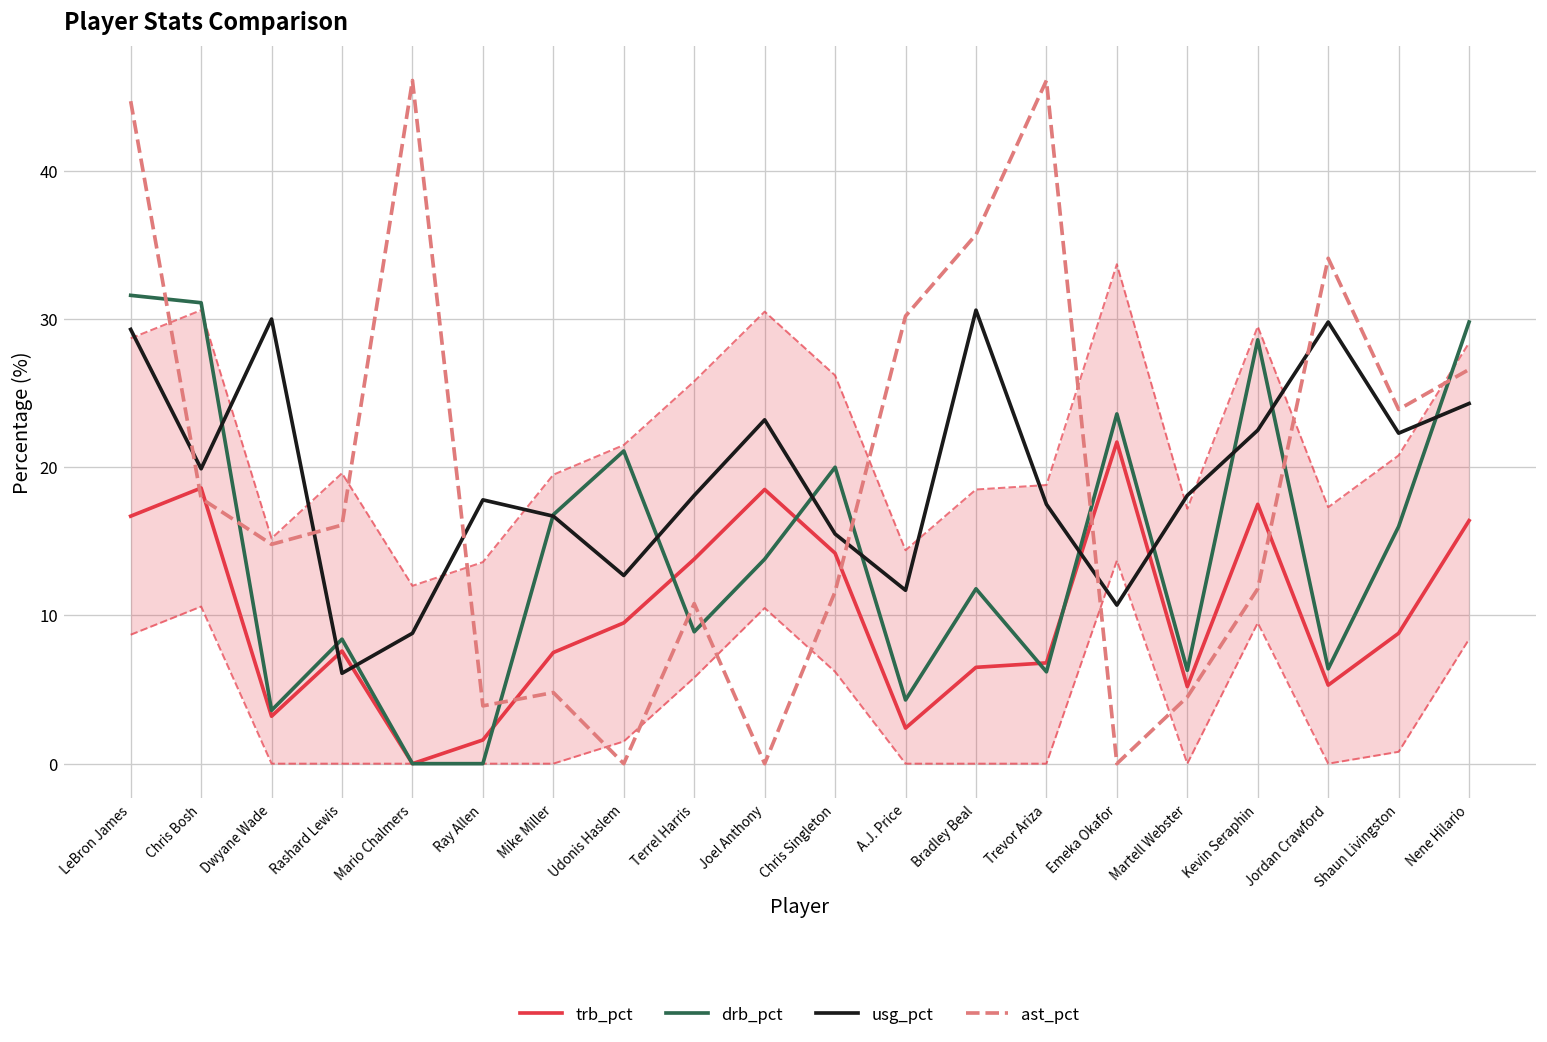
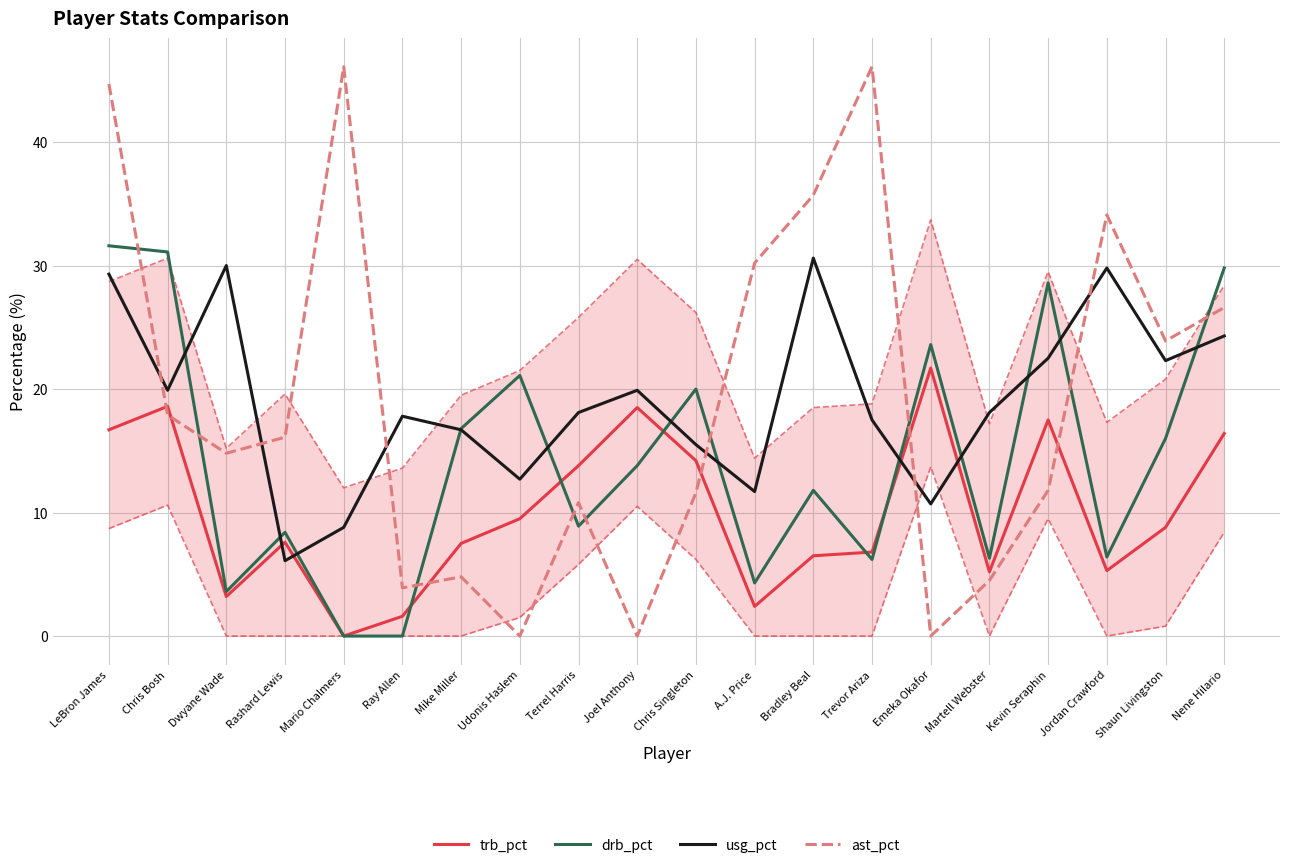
  {
    "drb_pct": {
      "LeBron James": 31.6,
      "Chris Bosh": 31.1,
      "Dwyane Wade": 3.6,
      "Rashard Lewis": 8.4,
      "Udonis Haslem": 21.1,
      "Terrel Harris": 8.9,
      "Joel Anthony": 13.8,
      "Chris Singleton": 20.0,
      "A.J. Price": 4.3,
      "Bradley Beal": 11.8,
      "Trevor Ariza": 6.2,
      "Emeka Okafor": 23.6,
      "Martell Webster": 6.3,
      "Kevin Seraphin": 28.6,
      "Jordan Crawford": 6.4,
      "Shaun Livingston": 16.0,
      "Nene Hilario": 29.8
    },
    "usg_pct": {
      "LeBron James": 29.3,
      "Chris Bosh": 19.9,
      "Dwyane Wade": 30.0,
      "Rashard Lewis": 6.1,
      "Mario Chalmers": 8.8,
      "Ray Allen": 17.8,
      "Udonis Haslem": 12.7,
      "Terrel Harris": 18.1,
-     "Joel Anthony": 23.2,
+     "Joel Anthony": 19.9,
      "Chris Singleton": 15.5,
      "A.J. Price": 11.7,
      "Bradley Beal": 30.6,
      "Trevor Ariza": 17.5,
      "Emeka Okafor": 10.7,
      "Martell Webster": 18.1,
      "Kevin Seraphin": 22.5,
      "Jordan Crawford": 29.8,
      "Shaun Livingston": 22.3,
      "Nene Hilario": 24.3
    }
  }
